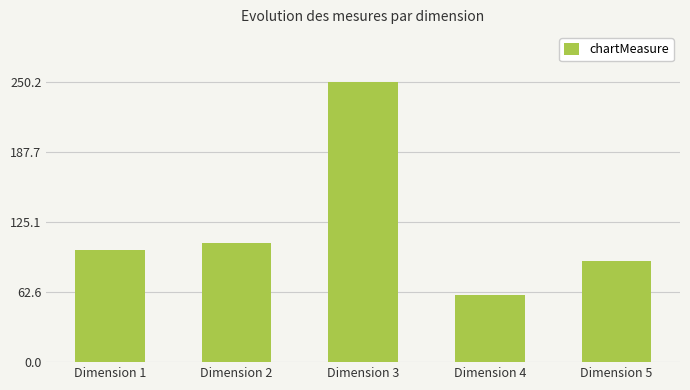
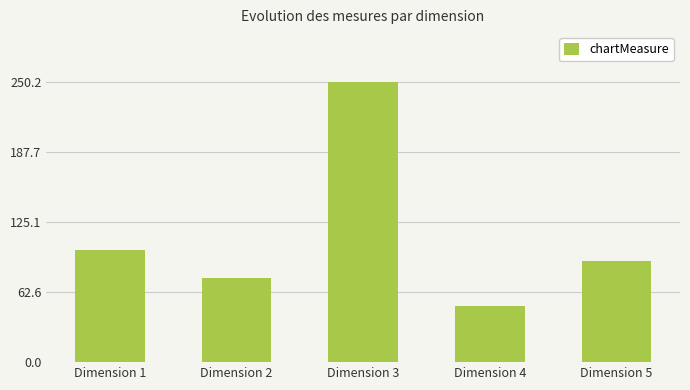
  {
    "Dimension 1": 100,
-   "Dimension 2": 106,
+   "Dimension 2": 76,
    "Dimension 3": 250,
-   "Dimension 4": 60,
+   "Dimension 4": 50,
    "Dimension 5": 91
  }
